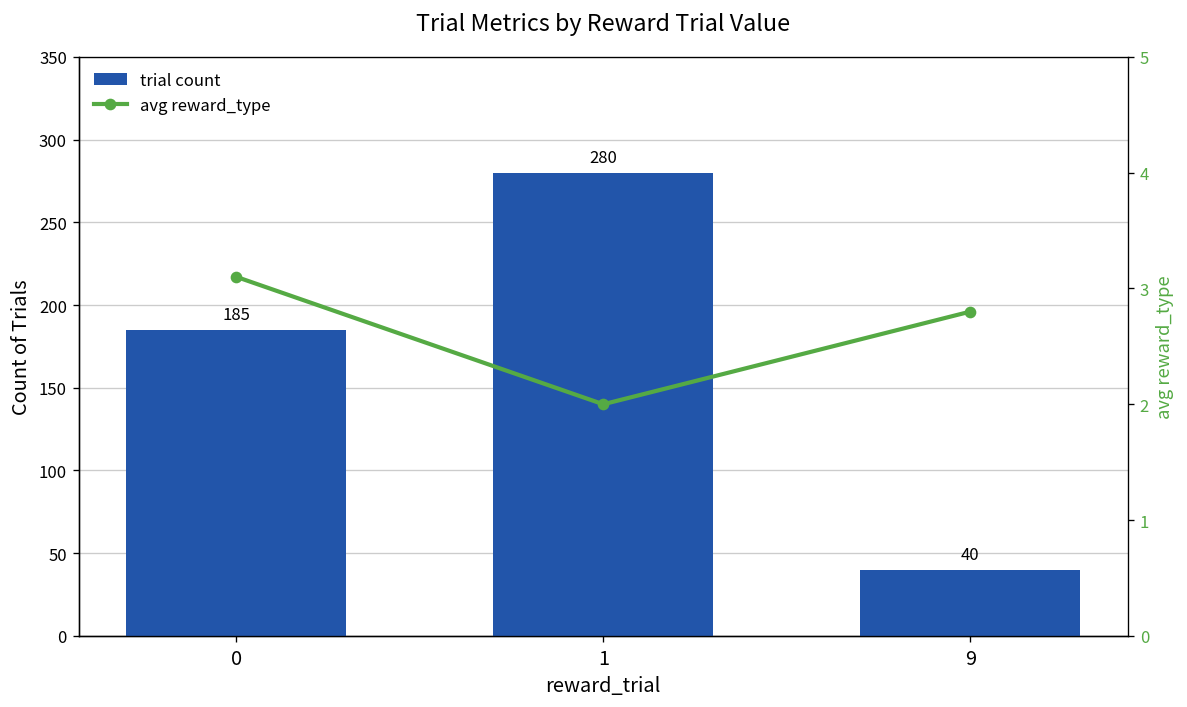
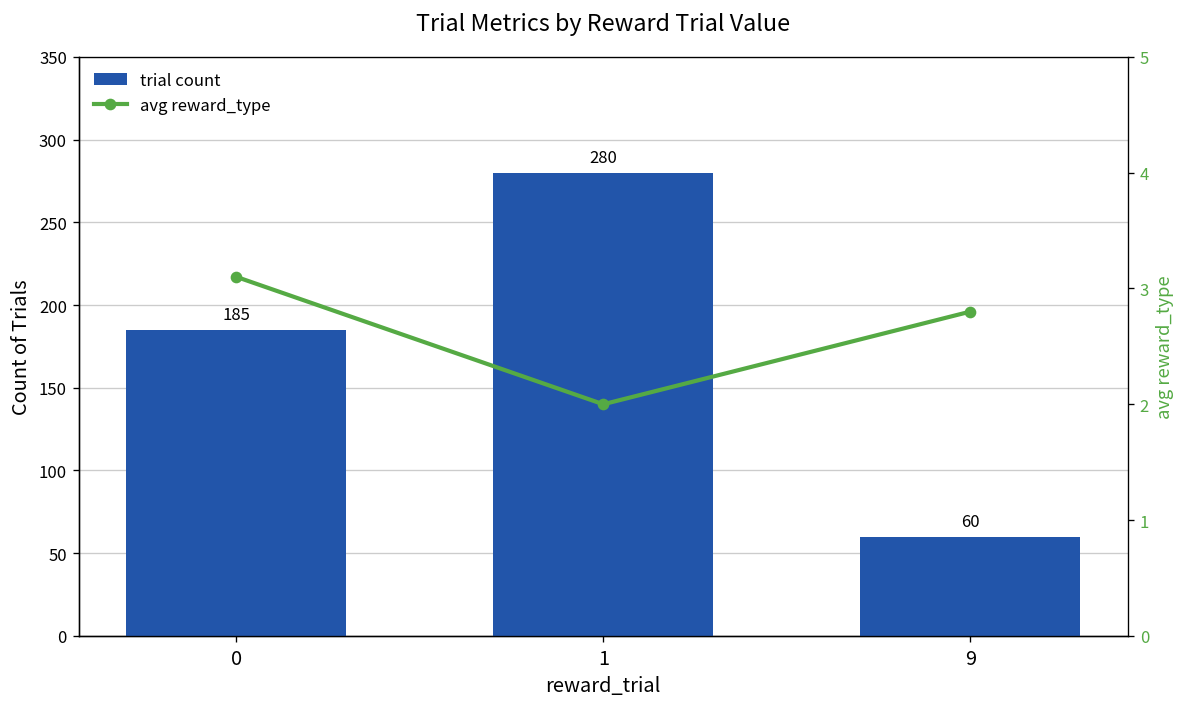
  {
    "trial count": {
      "0": 185,
      "1": 280,
-     "9": 40
+     "9": 60
    }
  }
